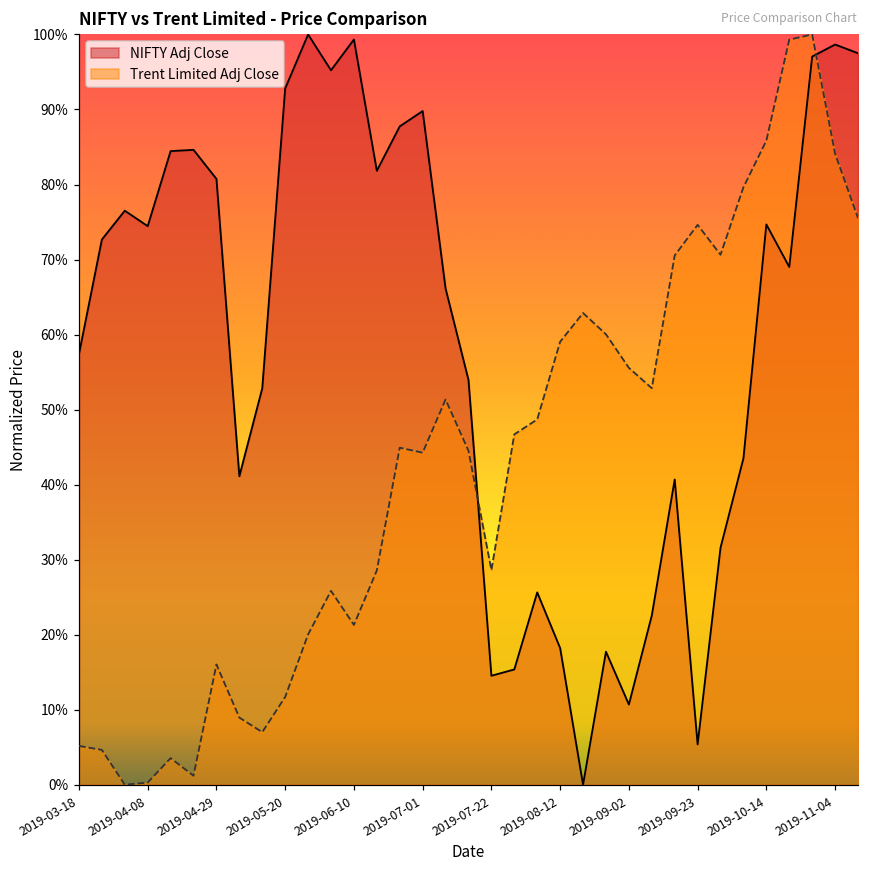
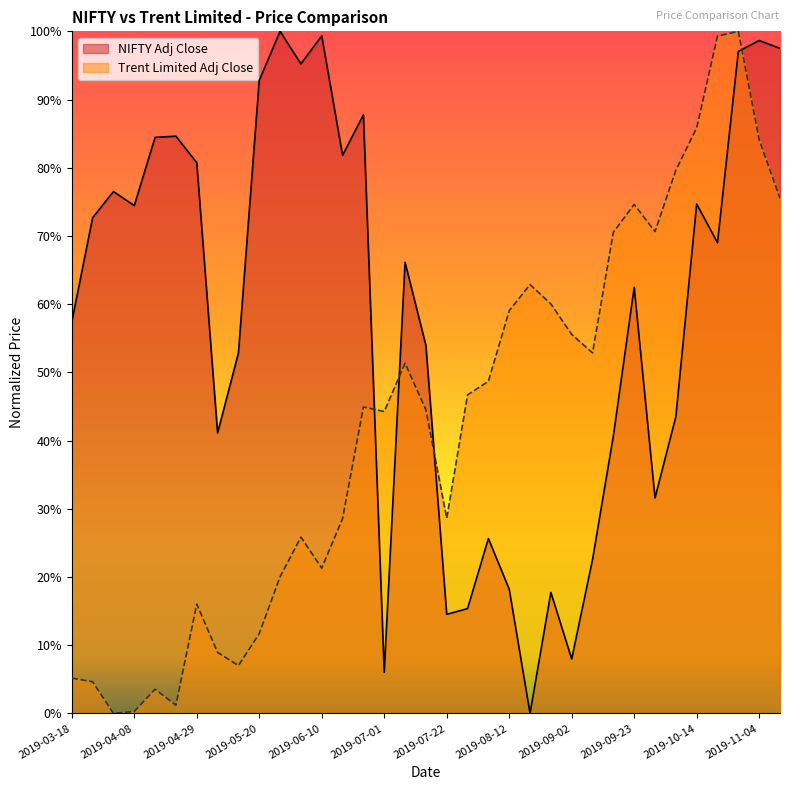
  {
    "NIFTY Adj Close": {
      "2019-03-18": "57%",
      "2019-04-08": "74%",
      "2019-04-29": "81%",
      "2019-05-20": "93%",
      "2019-06-10": "99%",
-     "2019-07-01": "90%",
+     "2019-07-01": "6%",
      "2019-07-22": "15%",
      "2019-08-12": "18%",
-     "2019-09-02": "11%",
-     "2019-09-23": "5%",
+     "2019-09-02": "8%",
+     "2019-09-23": "62%",
      "2019-10-14": "75%",
      "2019-11-04": "99%"
    },
    "Trent Limited Adj Close": {
      "2019-03-18": "5%",
      "2019-04-08": "0%",
      "2019-04-29": "16%",
      "2019-05-20": "12%",
      "2019-06-10": "21%",
      "2019-07-01": "44%",
      "2019-07-22": "29%",
      "2019-08-12": "59%",
      "2019-09-02": "56%",
      "2019-09-23": "75%",
      "2019-10-14": "86%",
      "2019-11-04": "84%"
    }
  }
